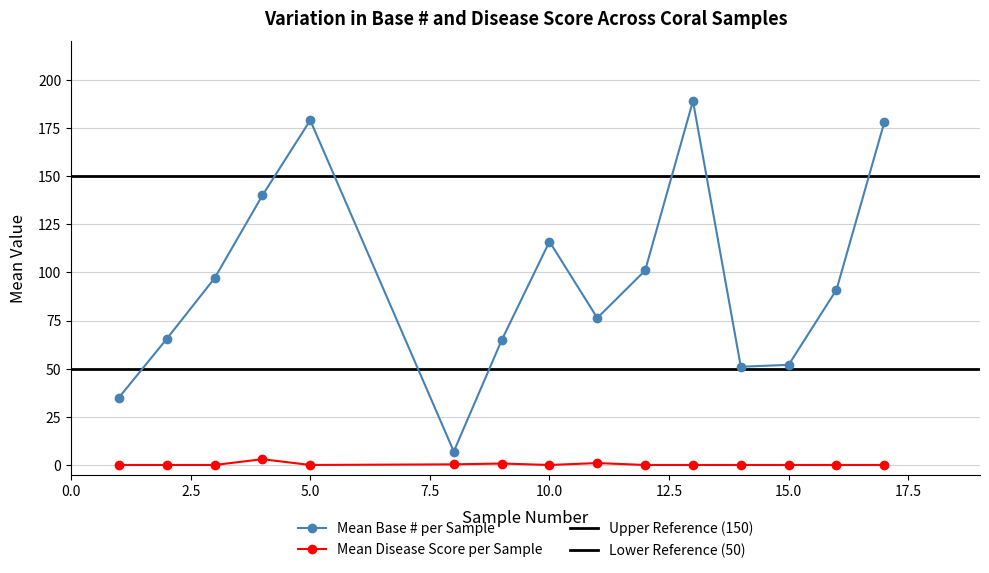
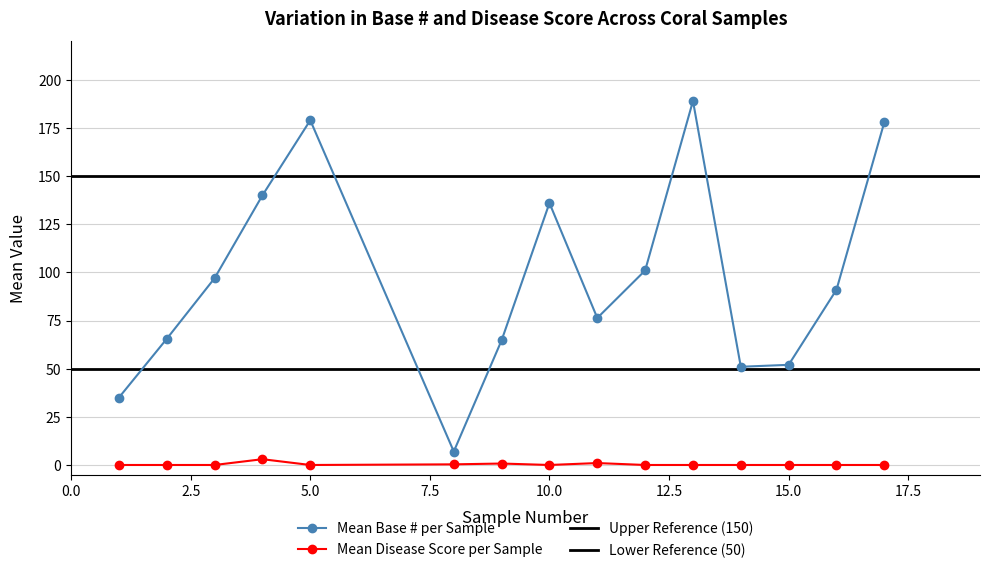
  {
    "Mean Base # per Sample": {
      "5.0": 179,
-     "10.0": 116,
+     "10.0": 136,
      "15.0": 52
    },
    "Mean Disease Score per Sample": {
      "5.0": 0,
      "10.0": 0,
      "15.0": 0
    }
  }
